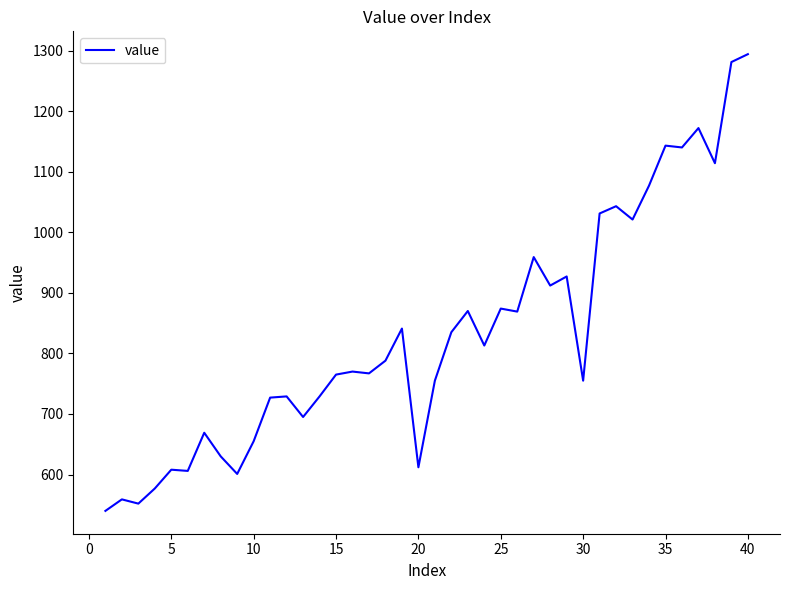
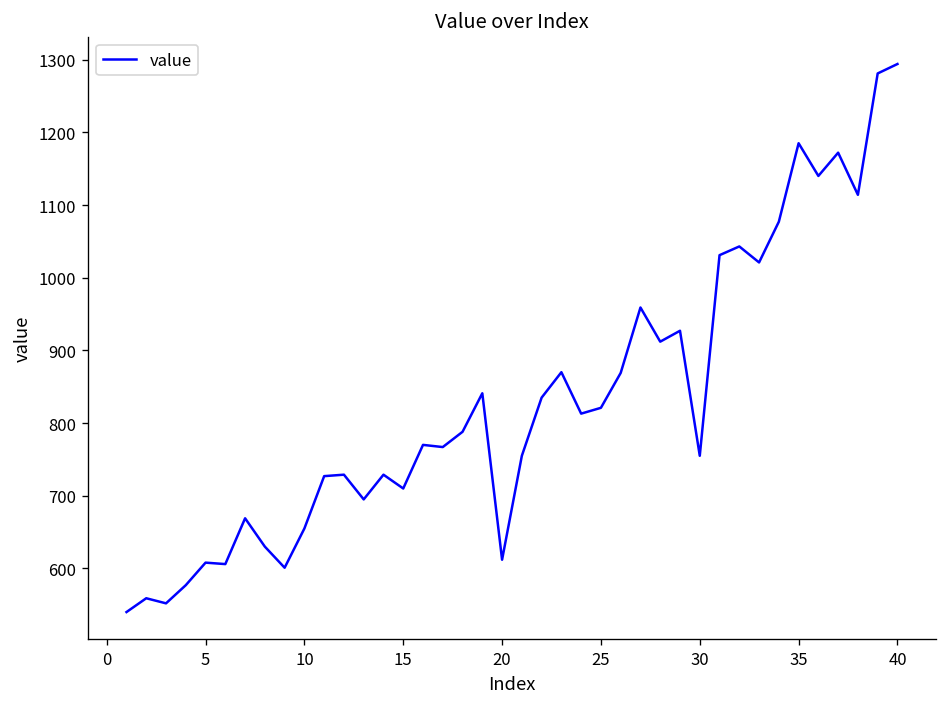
  {
    "5": 610,
    "10": 660,
-   "15": 770,
+   "15": 710,
    "20": 610,
-   "25": 870,
+   "25": 820,
    "30": 760,
-   "35": 1140,
+   "35": 1190,
    "40": 1290
  }
